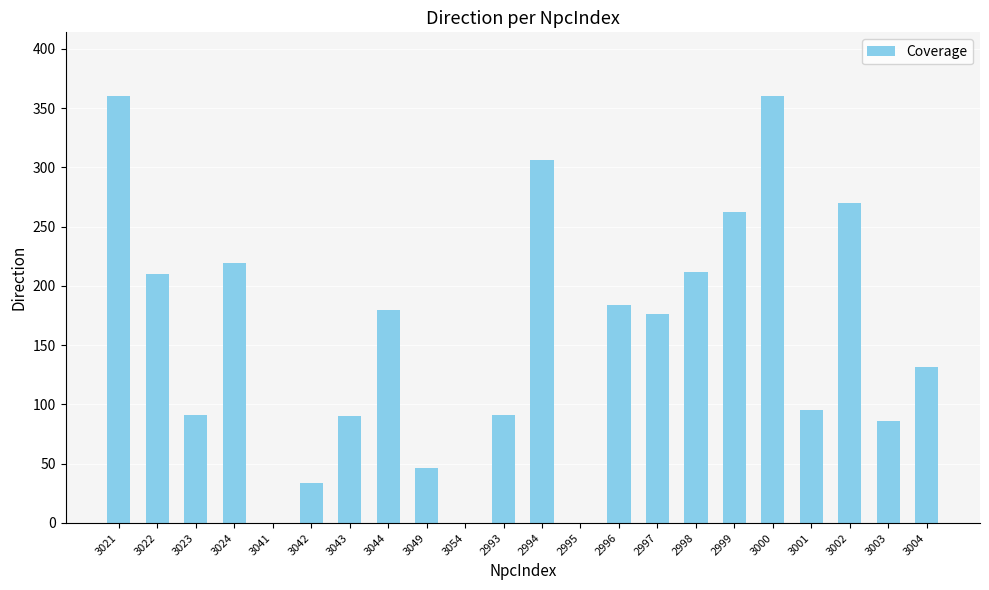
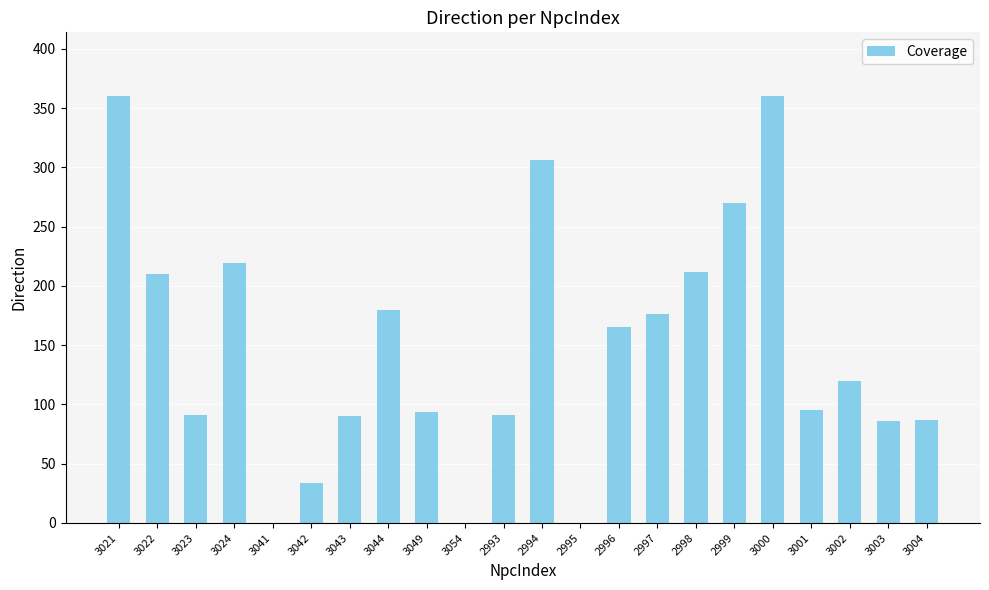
  {
    "3021": 360,
    "3022": 210,
    "3023": 91,
    "3024": 219,
    "3041": 0,
    "3042": 34,
    "3043": 90,
    "3044": 180,
-   "3049": 46,
+   "3049": 94,
    "3054": 0,
    "2993": 91,
    "2994": 306,
    "2995": 0,
-   "2996": 184,
+   "2996": 165,
    "2997": 176,
    "2998": 212,
-   "2999": 262,
+   "2999": 270,
    "3000": 360,
    "3001": 95,
-   "3002": 270,
+   "3002": 120,
    "3003": 86,
-   "3004": 132
+   "3004": 87
  }
